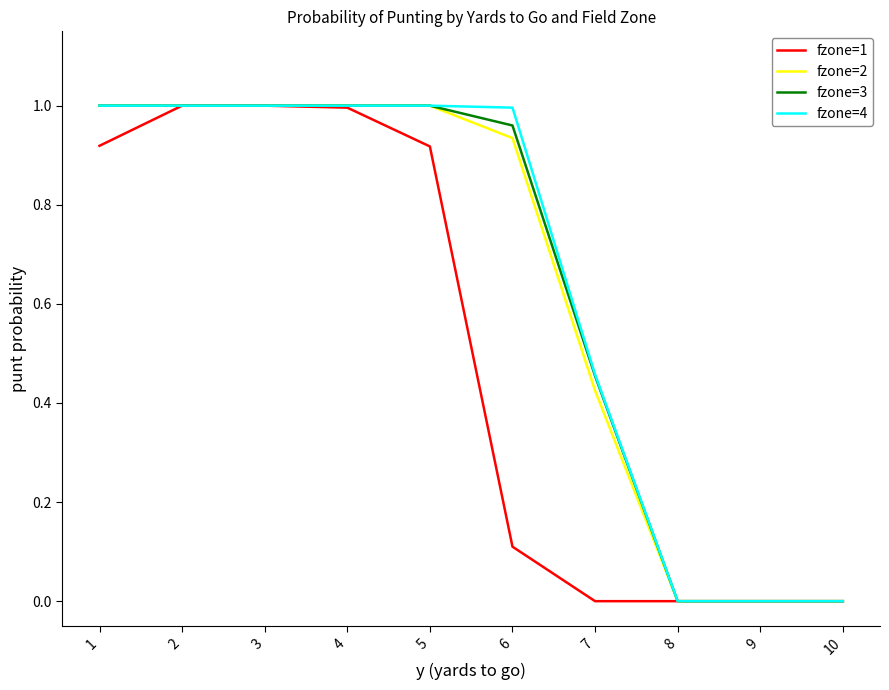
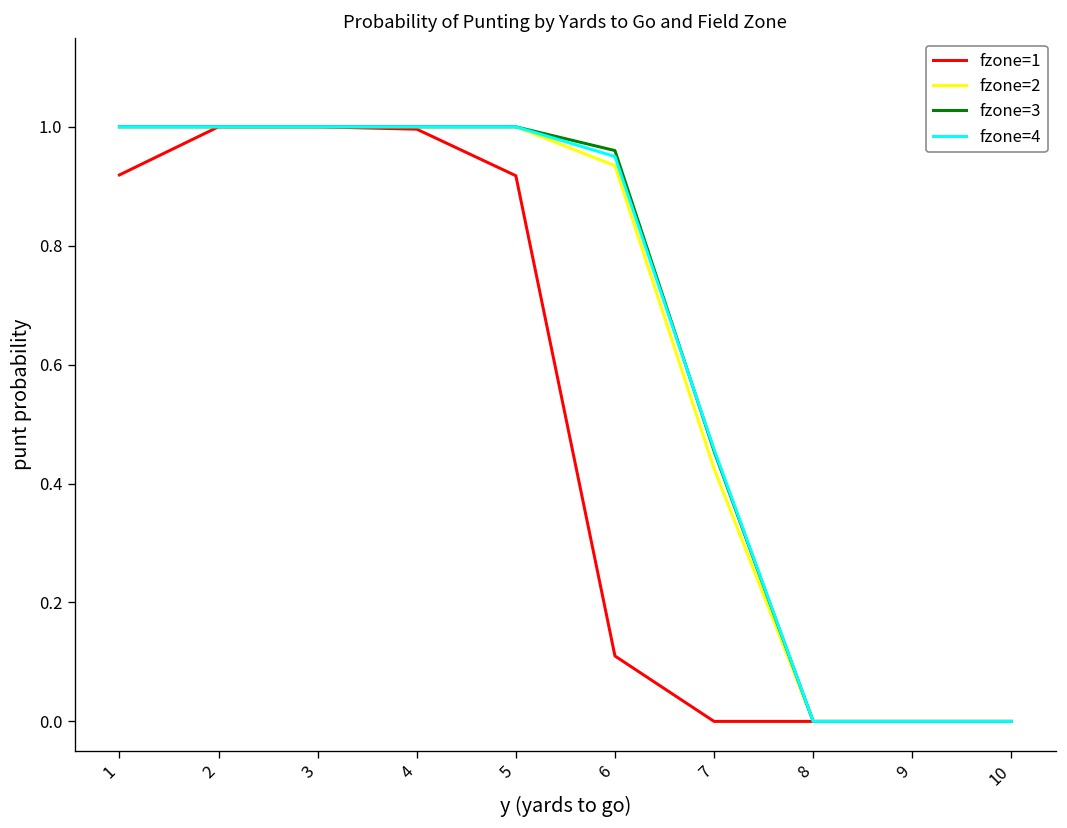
  {
    "fzone=1": {
      "1": 0.92,
      "5": 0.92,
      "6": 0.11,
      "7": 0.00
    },
    "fzone=2": {
      "6": 0.93,
      "7": 0.43
    },
    "fzone=3": {
      "6": 0.96
    },
    "fzone=4": {
-     "6": 1.00
+     "6": 0.95
    }
  }
